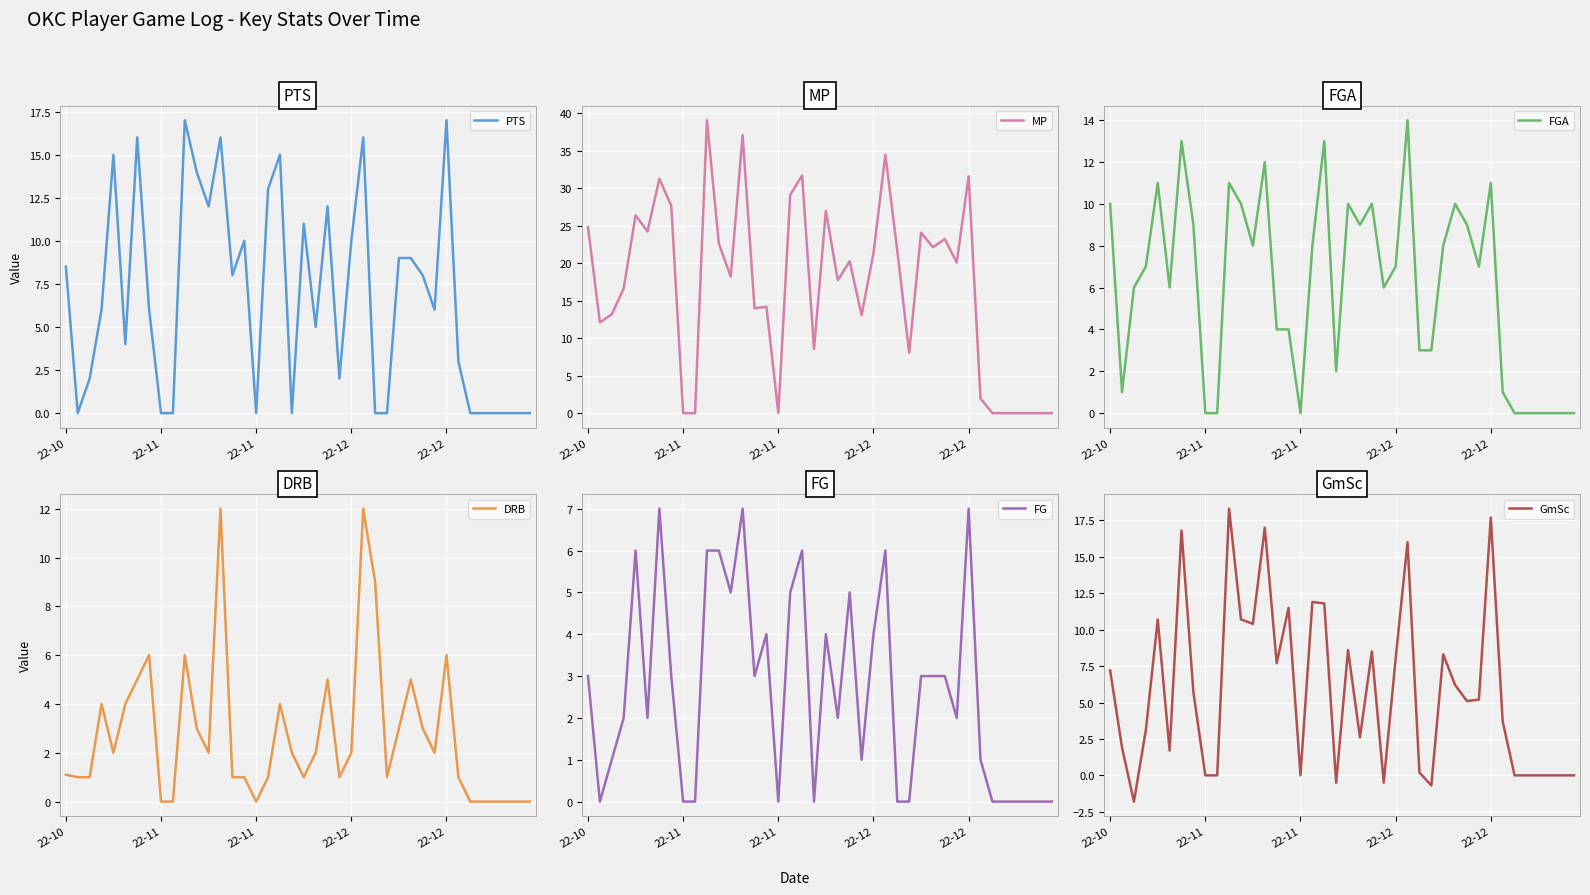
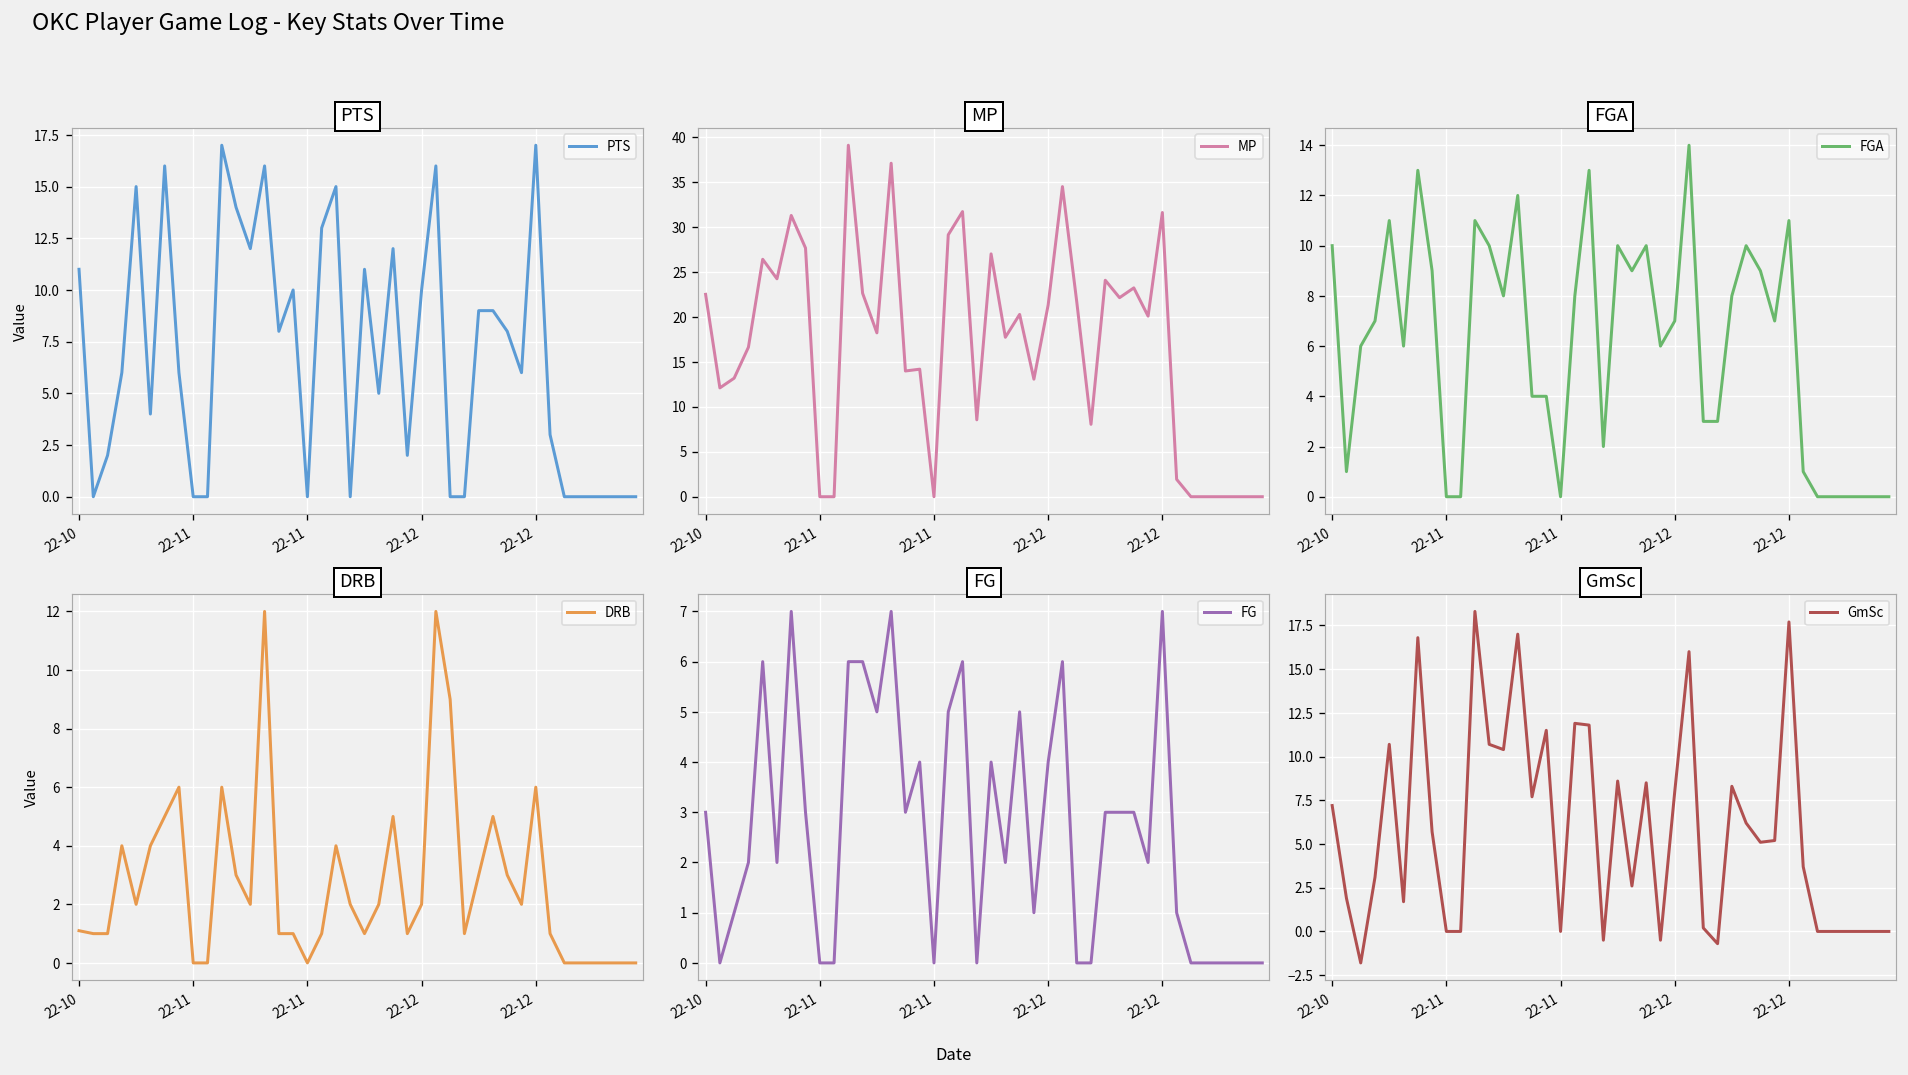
  {
    "PTS": {
-     "22-10": 8.5
+     "22-10": 11.0
    },
    "MP": {
-     "22-10": 25
+     "22-10": 23
    },
    "FGA": {
      "22-10": 10.0
    },
    "DRB": {
      "22-10": 1.1
    },
    "FG": {
      "22-10": 3.0
    },
    "GmSc": {
      "22-10": 7.2
    }
  }
